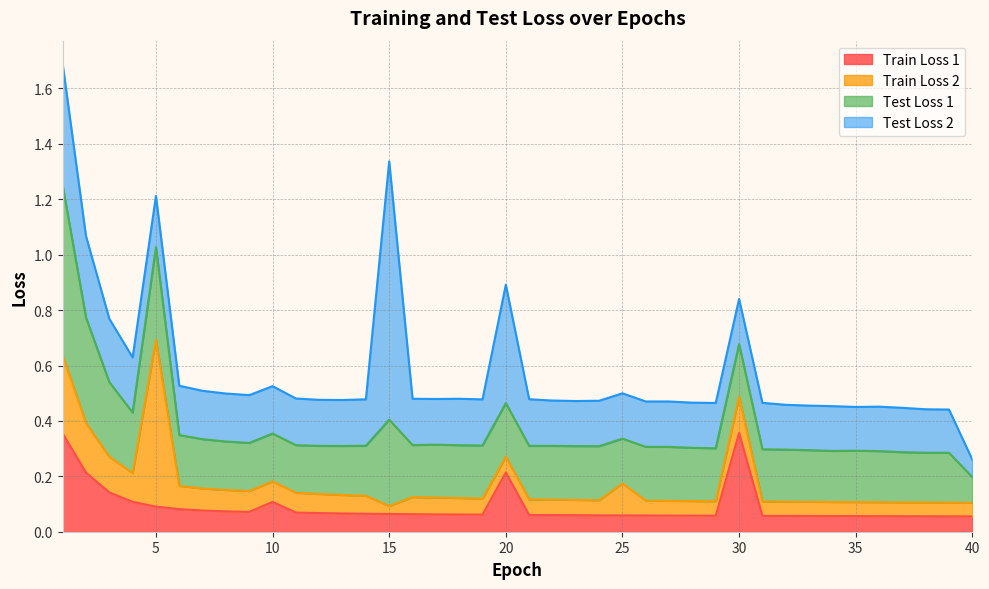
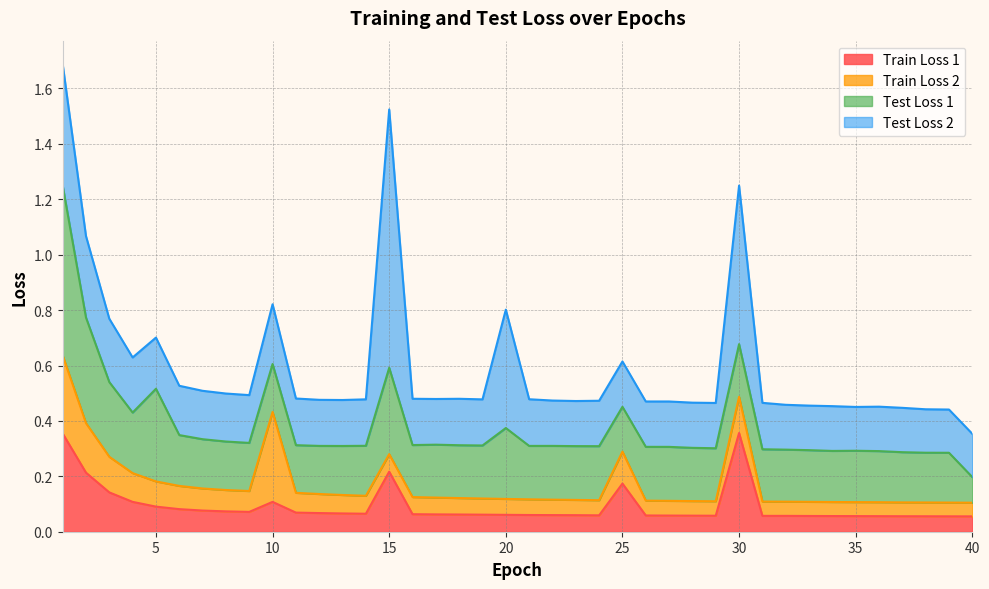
  {
    "Train Loss 1": {
      "5": 0.09,
      "10": 0.11,
-     "15": 0.06,
-     "20": 0.21,
-     "25": 0.06,
+     "15": 0.22,
+     "20": 0.06,
+     "25": 0.17,
      "30": 0.36,
      "35": 0.06,
      "40": 0.06
    },
    "Train Loss 2": {
-     "5": 0.60,
-     "10": 0.07,
-     "15": 0.03,
+     "5": 0.09,
+     "10": 0.32,
+     "15": 0.06,
      "20": 0.06,
      "25": 0.12,
      "30": 0.13,
      "35": 0.05,
      "40": 0.05
    },
    "Test Loss 1": {
      "5": 0.33,
      "10": 0.17,
      "15": 0.31,
-     "20": 0.19,
+     "20": 0.26,
      "25": 0.16,
      "30": 0.19,
      "35": 0.19,
      "40": 0.09
    },
    "Test Loss 2": {
      "5": 0.18,
-     "10": 0.17,
+     "10": 0.22,
      "15": 0.93,
      "20": 0.43,
      "25": 0.16,
-     "30": 0.16,
+     "30": 0.57,
      "35": 0.16,
-     "40": 0.06
+     "40": 0.16
    }
  }
